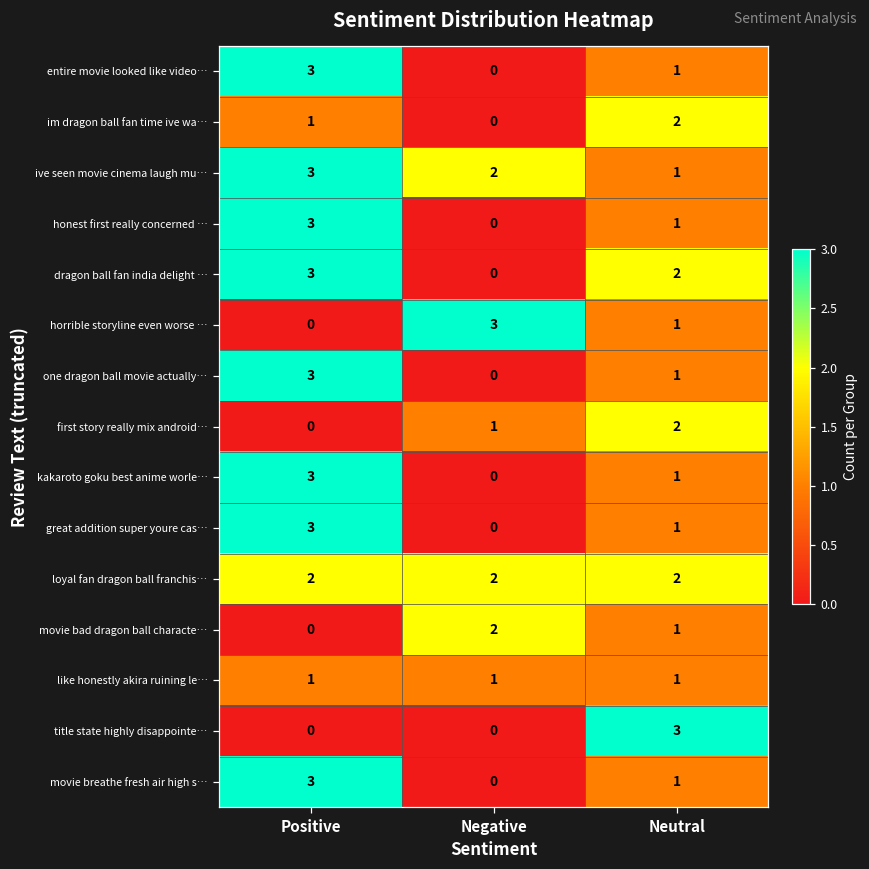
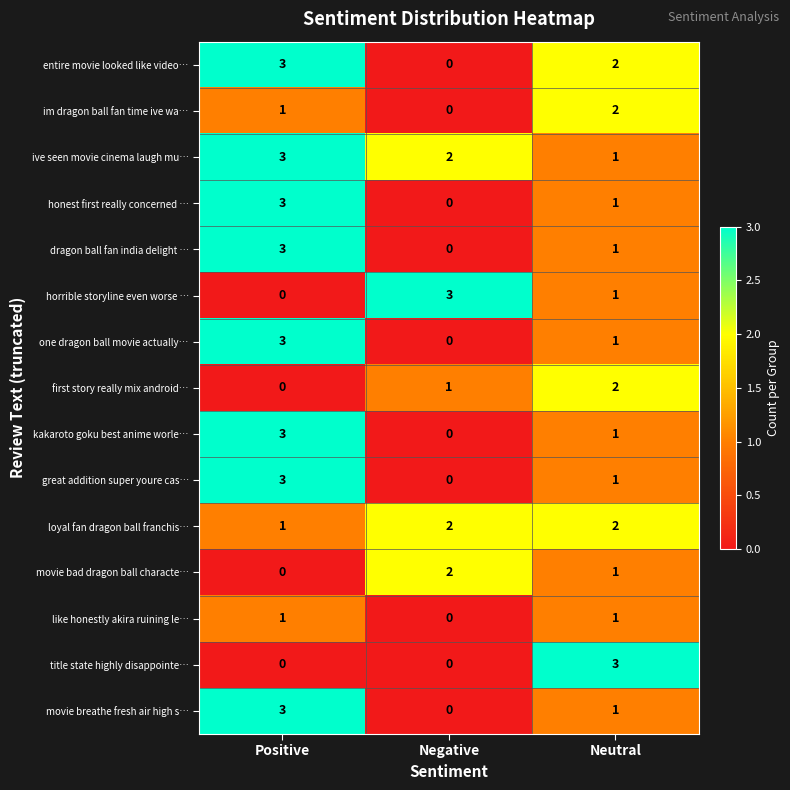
  {
    "entire movie looked like video…": {
      "Positive": 3,
      "Negative": 0,
-     "Neutral": 1
+     "Neutral": 2
    },
    "im dragon ball fan time ive wa…": {
      "Positive": 1,
      "Negative": 0,
      "Neutral": 2
    },
    "ive seen movie cinema laugh mu…": {
      "Positive": 3,
      "Negative": 2,
      "Neutral": 1
    },
    "honest first really concerned …": {
      "Positive": 3,
      "Negative": 0,
      "Neutral": 1
    },
    "dragon ball fan india delight …": {
      "Positive": 3,
      "Negative": 0,
-     "Neutral": 2
+     "Neutral": 1
    },
    "horrible storyline even worse …": {
      "Positive": 0,
      "Negative": 3,
      "Neutral": 1
    },
    "one dragon ball movie actually…": {
      "Positive": 3,
      "Negative": 0,
      "Neutral": 1
    },
    "first story really mix android…": {
      "Positive": 0,
      "Negative": 1,
      "Neutral": 2
    },
    "kakaroto goku best anime worle…": {
      "Positive": 3,
      "Negative": 0,
      "Neutral": 1
    },
    "great addition super youre cas…": {
      "Positive": 3,
      "Negative": 0,
      "Neutral": 1
    },
    "loyal fan dragon ball franchis…": {
-     "Positive": 2,
+     "Positive": 1,
      "Negative": 2,
      "Neutral": 2
    },
    "movie bad dragon ball characte…": {
      "Positive": 0,
      "Negative": 2,
      "Neutral": 1
    },
    "like honestly akira ruining le…": {
      "Positive": 1,
-     "Negative": 1,
+     "Negative": 0,
      "Neutral": 1
    },
    "title state highly disappointe…": {
      "Positive": 0,
      "Negative": 0,
      "Neutral": 3
    },
    "movie breathe fresh air high s…": {
      "Positive": 3,
      "Negative": 0,
      "Neutral": 1
    }
  }
